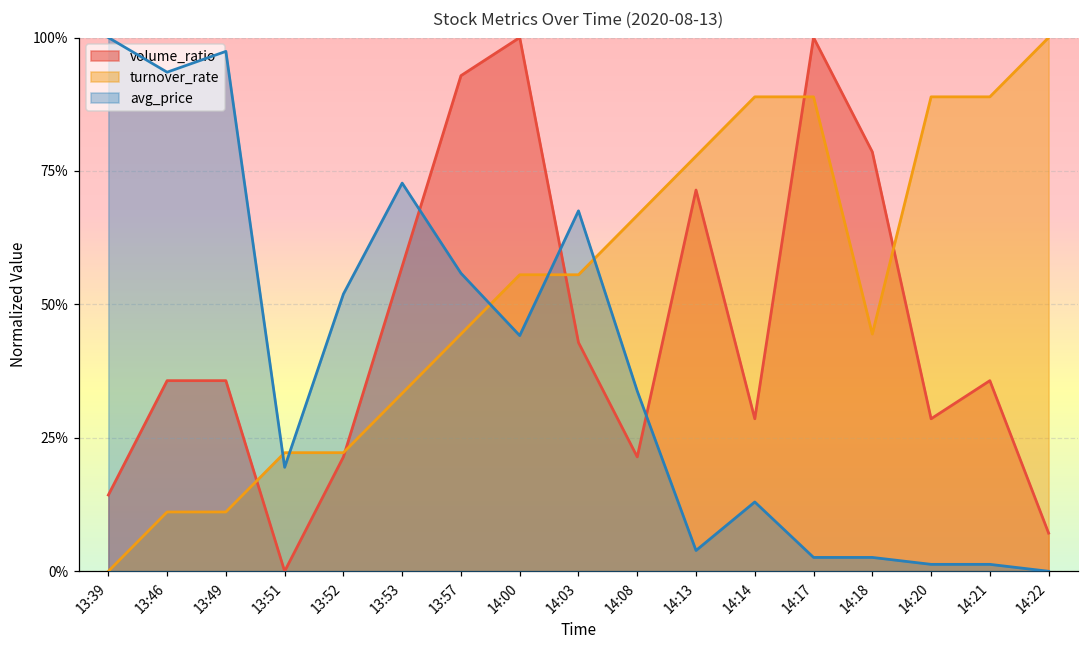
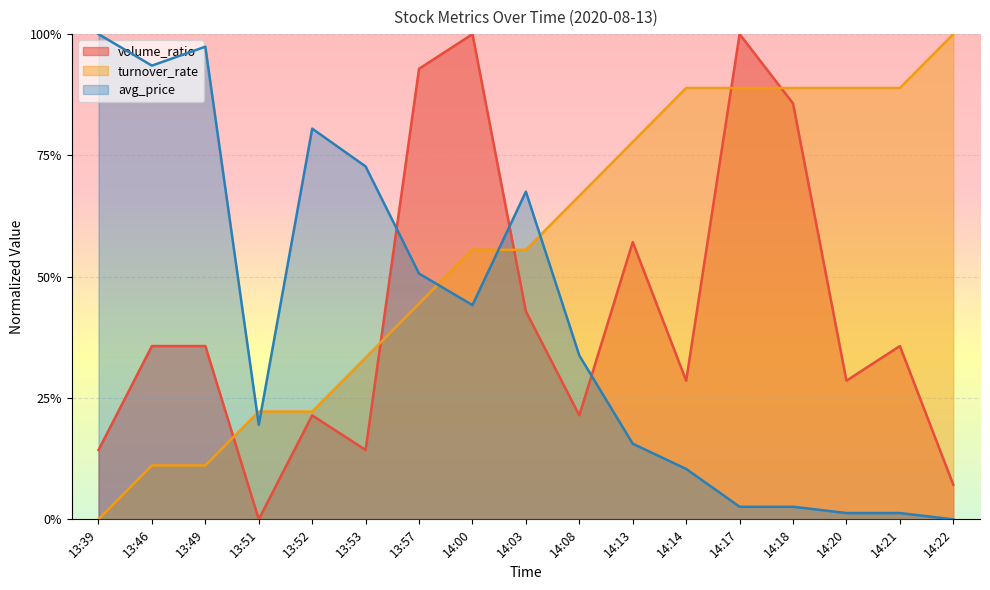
  {
    "volume_ratio": {
      "13:39": "14%",
      "13:46": "36%",
      "13:49": "36%",
      "13:51": "0%",
      "13:52": "21%",
-     "13:53": "57%",
+     "13:53": "14%",
      "13:57": "93%",
      "14:00": "100%",
      "14:03": "43%",
      "14:08": "21%",
-     "14:13": "71%",
+     "14:13": "57%",
      "14:14": "29%",
      "14:17": "100%",
-     "14:18": "79%",
+     "14:18": "86%",
      "14:20": "29%",
      "14:21": "36%",
      "14:22": "7%"
    },
    "turnover_rate": {
      "13:39": "0%",
      "13:46": "11%",
      "13:49": "11%",
      "13:51": "22%",
      "13:52": "22%",
      "13:53": "33%",
      "13:57": "44%",
      "14:00": "56%",
      "14:03": "56%",
      "14:08": "67%",
      "14:13": "78%",
      "14:14": "89%",
      "14:17": "89%",
-     "14:18": "44%",
+     "14:18": "89%",
      "14:20": "89%",
      "14:21": "89%",
      "14:22": "100%"
    },
    "avg_price": {
      "13:39": "100%",
      "13:49": "97%",
      "13:51": "19%",
-     "13:52": "52%",
+     "13:52": "81%",
      "13:53": "73%",
-     "13:57": "56%",
+     "13:57": "51%",
      "14:00": "44%",
      "14:03": "68%",
      "14:08": "34%",
-     "14:13": "4%",
-     "14:14": "13%",
+     "14:13": "16%",
+     "14:14": "10%",
      "14:17": "3%",
      "14:18": "3%",
      "14:20": "1%",
      "14:21": "1%",
      "14:22": "0%"
    }
  }
